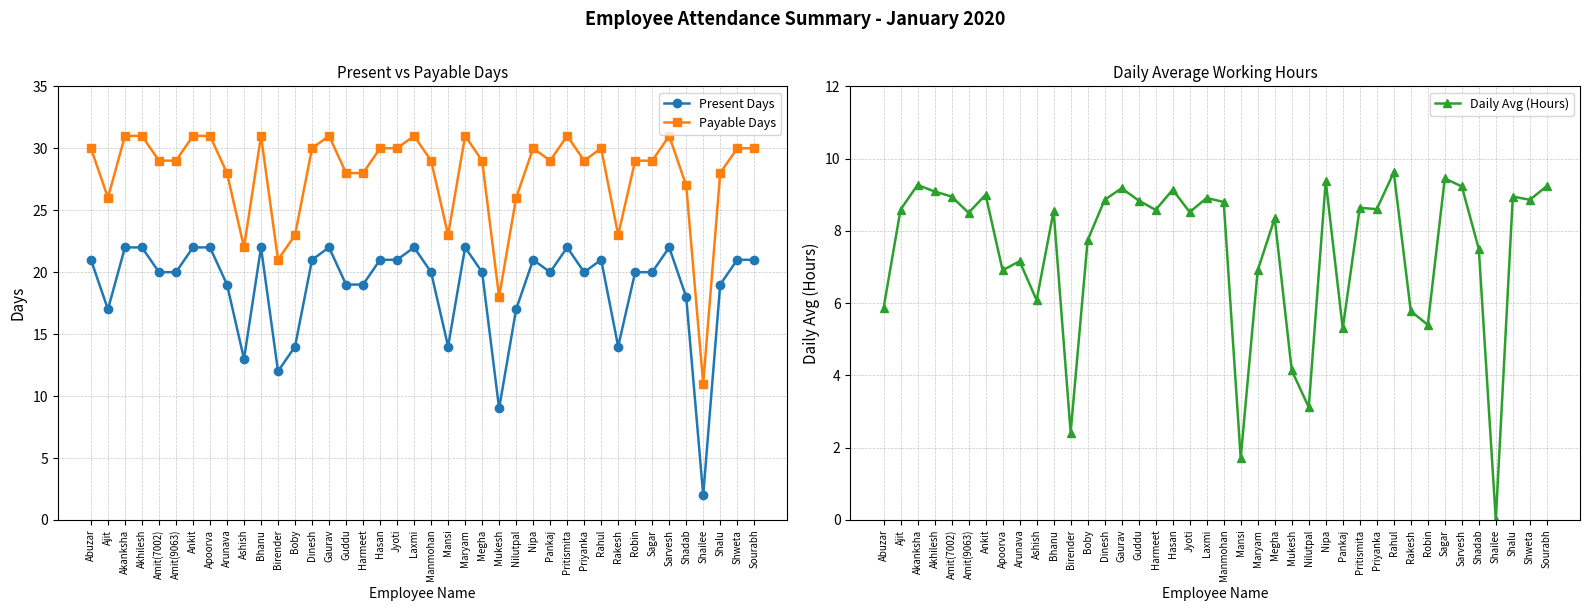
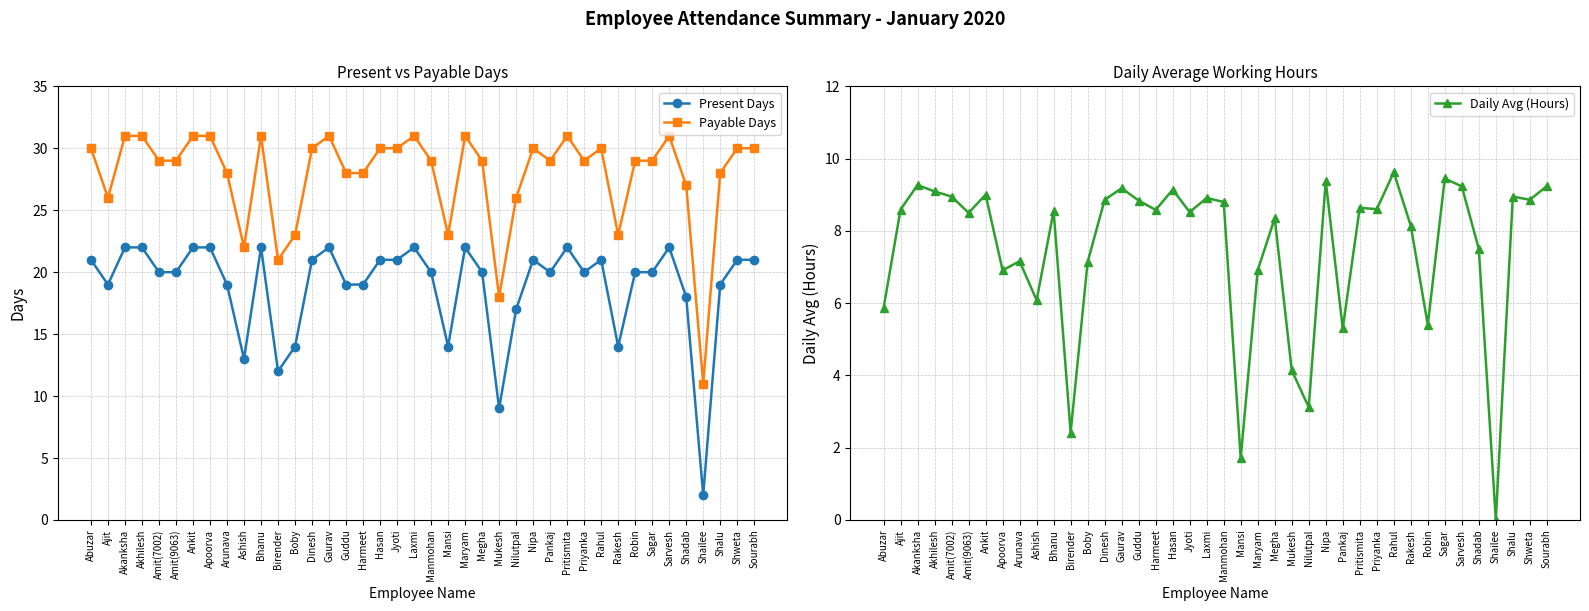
  {
    "Present vs Payable Days": {
      "Present Days": {
        "Abuzar": 21,
-       "Ajit": 17,
+       "Ajit": 19,
        "Akanksha": 22,
        "Akhilesh": 22,
        "Amit(7002)": 20,
        "Amit(9063)": 20,
        "Ankit": 22,
        "Apoorva": 22,
        "Arunava": 19,
        "Ashish": 13,
        "Bhanu": 22,
        "Birender": 12,
        "Boby": 14,
        "Dinesh": 21,
        "Gaurav": 22,
        "Guddu": 19,
        "Harmeet": 19,
        "Hasan": 21,
        "Jyoti": 21,
        "Laxmi": 22,
        "Manmohan": 20,
        "Mansi": 14,
        "Maryam": 22,
        "Megha": 20,
        "Mukesh": 9,
        "Nilutpal": 17,
        "Nipa": 21,
        "Pankaj": 20,
        "Pritismita": 22,
        "Priyanka": 20,
        "Rahul": 21,
        "Rakesh": 14,
        "Robin": 20,
        "Sagar": 20,
        "Sarvesh": 22,
        "Shadab": 18,
        "Shailee": 2,
        "Shalu": 19,
        "Shweta": 21,
        "Sourabh": 21
      },
      "Payable Days": {
        "Abuzar": 30,
        "Ajit": 26,
        "Akanksha": 31,
        "Akhilesh": 31,
        "Amit(7002)": 29,
        "Amit(9063)": 29,
        "Ankit": 31,
        "Apoorva": 31,
        "Arunava": 28,
        "Ashish": 22,
        "Bhanu": 31,
        "Birender": 21,
        "Boby": 23,
        "Dinesh": 30,
        "Gaurav": 31,
        "Guddu": 28,
        "Harmeet": 28,
        "Hasan": 30,
        "Jyoti": 30,
        "Laxmi": 31,
        "Manmohan": 29,
        "Mansi": 23,
        "Maryam": 31,
        "Megha": 29,
        "Mukesh": 18,
        "Nilutpal": 26,
        "Nipa": 30,
        "Pankaj": 29,
        "Pritismita": 31,
        "Priyanka": 29,
        "Rahul": 30,
        "Rakesh": 23,
        "Robin": 29,
        "Sagar": 29,
        "Sarvesh": 31,
        "Shadab": 27,
        "Shailee": 11,
        "Shalu": 28,
        "Shweta": 30,
        "Sourabh": 30
      }
    },
    "Daily Average Working Hours": {
      "Abuzar": 5.9,
      "Ajit": 8.6,
      "Akanksha": 9.3,
      "Akhilesh": 9.1,
      "Amit(7002)": 9.0,
      "Amit(9063)": 8.5,
      "Ankit": 9.0,
      "Apoorva": 6.9,
      "Arunava": 7.2,
      "Ashish": 6.1,
      "Bhanu": 8.6,
      "Birender": 2.4,
-     "Boby": 7.7,
+     "Boby": 7.1,
      "Dinesh": 8.9,
      "Gaurav": 9.2,
      "Guddu": 8.8,
      "Harmeet": 8.6,
      "Hasan": 9.1,
      "Jyoti": 8.5,
      "Laxmi": 8.9,
      "Manmohan": 8.8,
      "Mansi": 1.7,
      "Maryam": 6.9,
      "Megha": 8.4,
      "Mukesh": 4.1,
      "Nilutpal": 3.1,
      "Nipa": 9.4,
      "Pankaj": 5.3,
      "Pritismita": 8.6,
      "Priyanka": 8.6,
      "Rahul": 9.6,
-     "Rakesh": 5.8,
+     "Rakesh": 8.1,
      "Robin": 5.4,
      "Sagar": 9.5,
      "Sarvesh": 9.2,
      "Shadab": 7.5,
      "Shailee": 0.0,
      "Shalu": 9.0,
      "Shweta": 8.9,
      "Sourabh": 9.2
    }
  }
